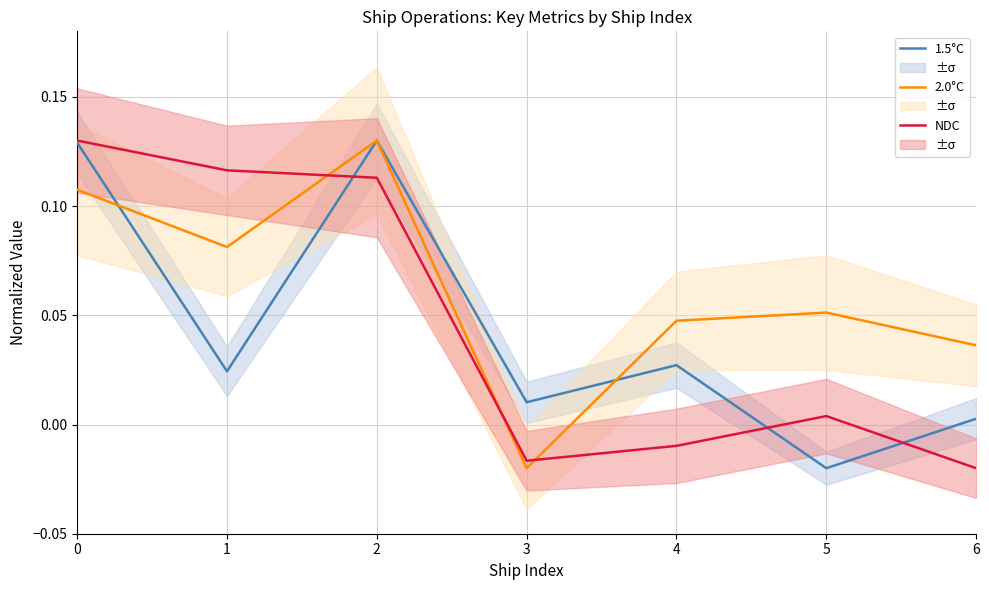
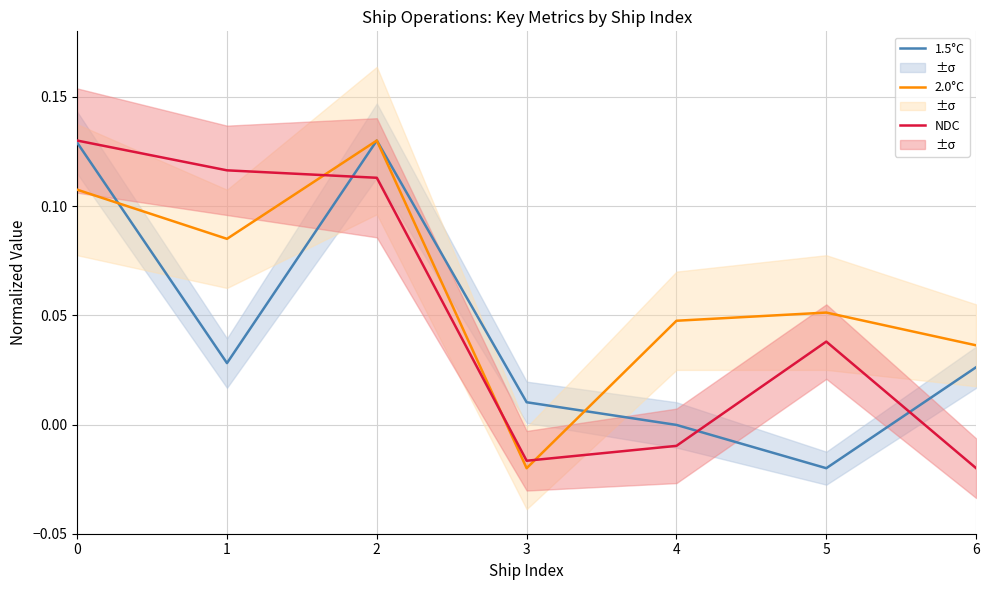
  {
    "1.5°C": {
-     "1": 0.024,
+     "1": 0.028,
      "3": 0.010,
-     "4": 0.027,
+     "4": 0.000,
      "5": -0.020,
-     "6": 0.003
+     "6": 0.026
    },
    "2.0°C": {
      "0": 0.108,
-     "1": 0.081,
+     "1": 0.085,
      "3": -0.020,
      "4": 0.048,
      "5": 0.051
    },
    "NDC": {
      "1": 0.116,
      "2": 0.113,
      "3": -0.017,
      "4": -0.010,
-     "5": 0.004,
+     "5": 0.038,
      "6": -0.020
    }
  }
